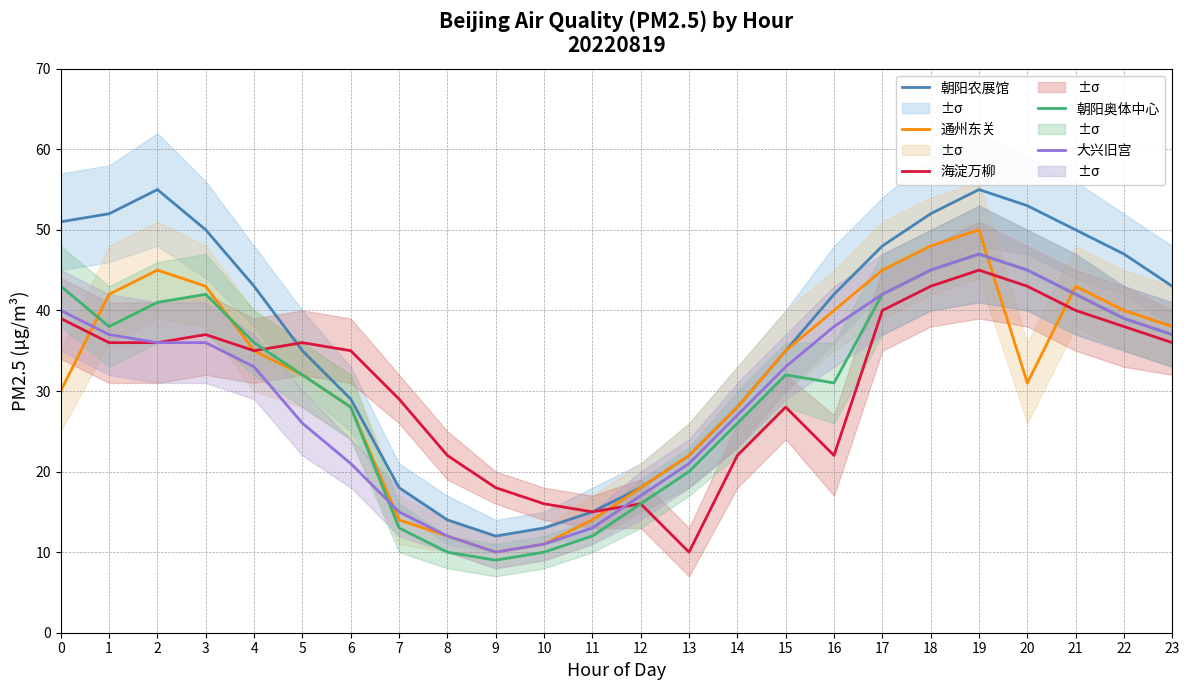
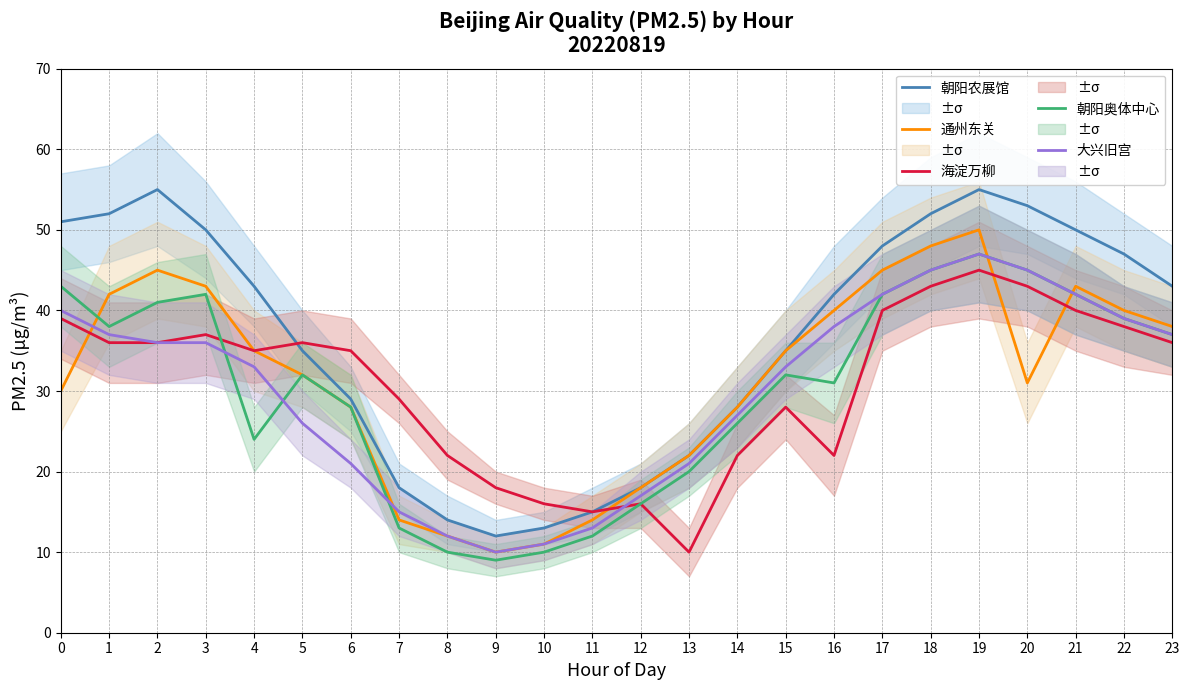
  {
    "朝阳农展馆": {
      "0": 51,
      "1": 52,
      "2": 55,
      "3": 50,
      "4": 43,
      "5": 35,
      "6": 29,
      "16": 42,
      "17": 48,
      "18": 52,
      "19": 55,
      "20": 53,
      "21": 50,
      "22": 47
    },
    "通州东关": {
      "0": 30,
      "2": 45,
      "3": 43,
      "7": 14,
      "16": 40,
      "19": 50,
      "20": 31,
      "21": 43,
      "22": 40,
      "23": 38
    },
    "海淀万柳": {
      "0": 39,
      "1": 36,
      "3": 37,
      "6": 35,
      "7": 29,
      "8": 22,
      "9": 18,
      "10": 16,
      "13": 10,
      "14": 22,
      "15": 28,
      "16": 22,
      "17": 40,
      "18": 43,
      "19": 45,
      "20": 43,
      "21": 40,
      "22": 38,
      "23": 36
    },
    "朝阳奥体中心": {
      "0": 43,
      "1": 38,
-     "4": 36,
+     "4": 24,
      "7": 13,
      "8": 10,
      "9": 9,
      "10": 10,
      "11": 12,
      "13": 20,
      "16": 31
    }
  }
